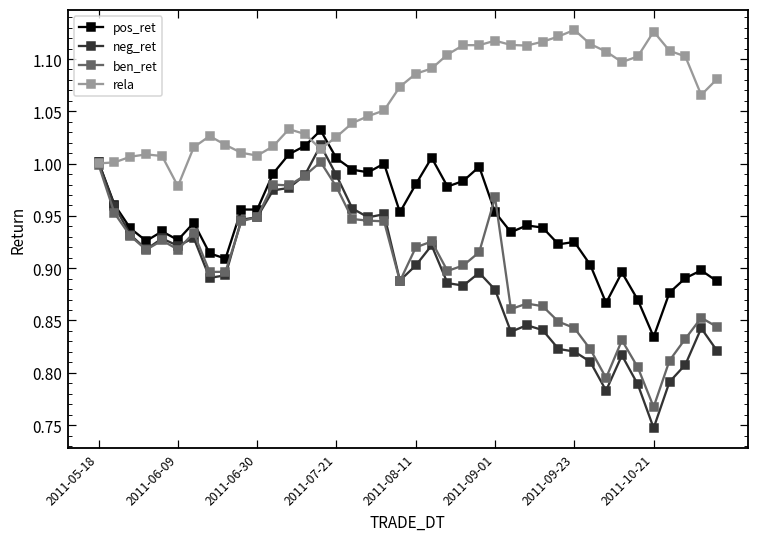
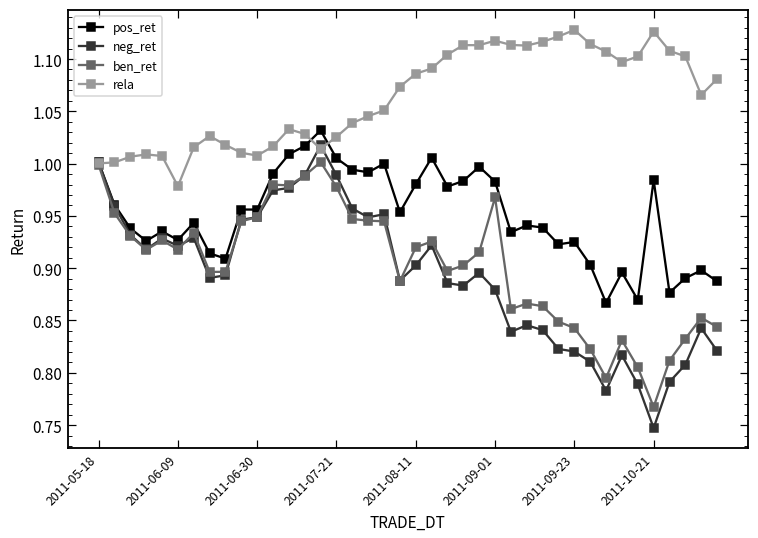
  {
    "pos_ret": {
      "2011-06-09": 0.93,
      "2011-06-30": 0.96,
      "2011-07-21": 1.01,
      "2011-08-11": 0.98,
-     "2011-09-01": 0.95,
+     "2011-09-01": 0.98,
      "2011-09-23": 0.93,
-     "2011-10-21": 0.83
+     "2011-10-21": 0.98
    },
    "neg_ret": {
      "2011-06-09": 0.92,
      "2011-07-21": 0.99,
      "2011-08-11": 0.90,
      "2011-09-01": 0.88,
      "2011-09-23": 0.82,
      "2011-10-21": 0.75
    },
    "ben_ret": {
      "2011-06-09": 0.92,
      "2011-07-21": 0.98,
      "2011-08-11": 0.92,
      "2011-09-01": 0.97,
      "2011-09-23": 0.84,
      "2011-10-21": 0.77
    },
    "rela": {
      "2011-06-09": 0.98,
      "2011-06-30": 1.01,
      "2011-07-21": 1.03,
      "2011-08-11": 1.09,
      "2011-09-01": 1.12,
      "2011-09-23": 1.13,
      "2011-10-21": 1.13
    }
  }
